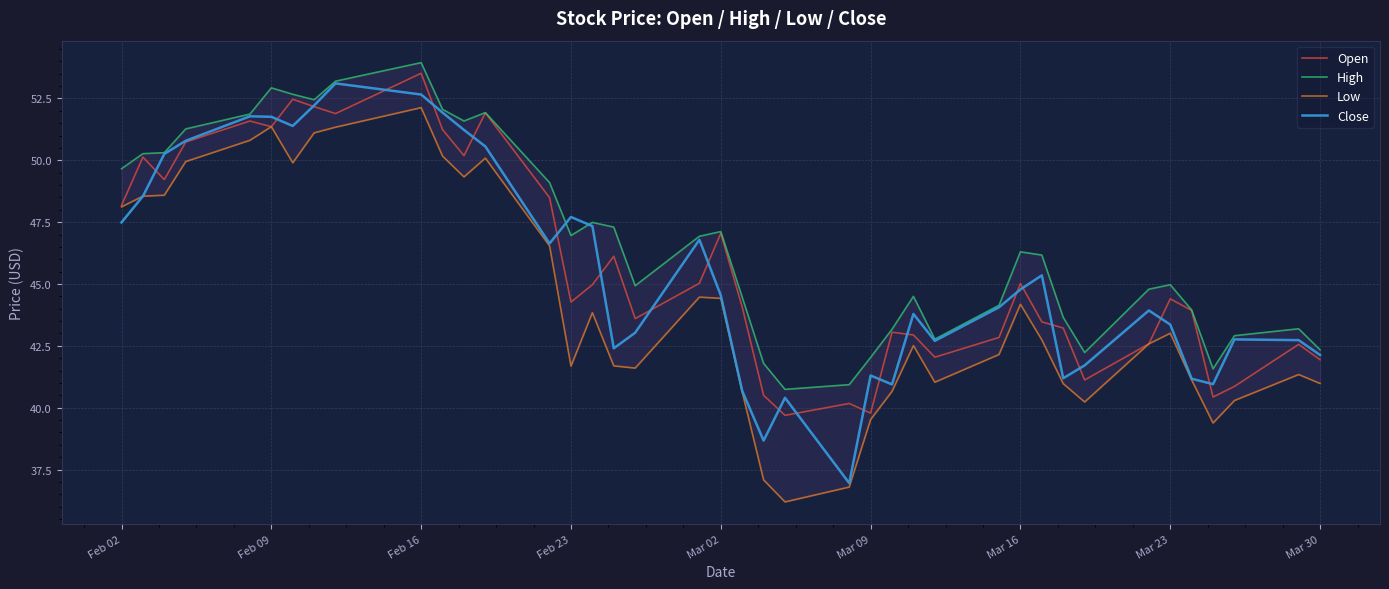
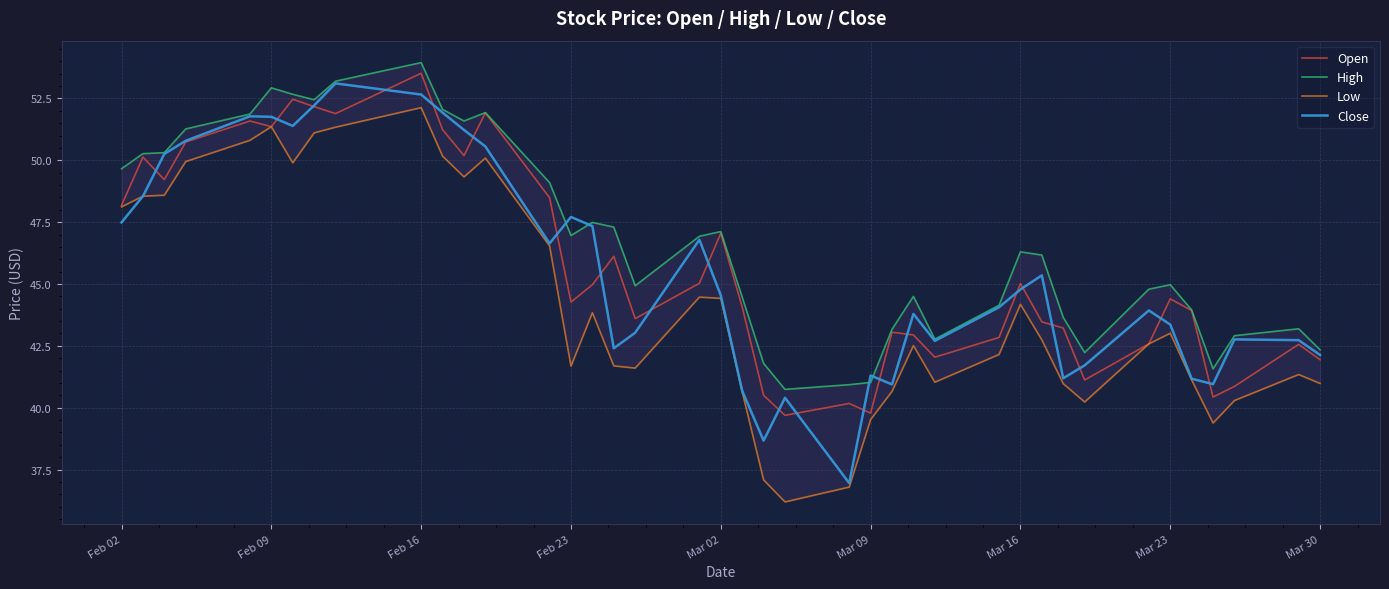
  {
    "High": {
      "Feb 02": 49.7,
      "Feb 09": 52.9,
      "Feb 16": 54.0,
      "Feb 23": 47.0,
-     "Mar 09": 42.0,
+     "Mar 09": 41.0,
      "Mar 16": 46.3,
      "Mar 23": 45.0,
      "Mar 30": 42.3
    },
    "Close": {
      "Feb 02": 47.5,
      "Feb 09": 51.8,
      "Feb 16": 52.7,
      "Feb 23": 47.7,
      "Mar 02": 44.5,
      "Mar 09": 41.3,
      "Mar 16": 44.8,
      "Mar 23": 43.4,
      "Mar 30": 42.1
    }
  }
